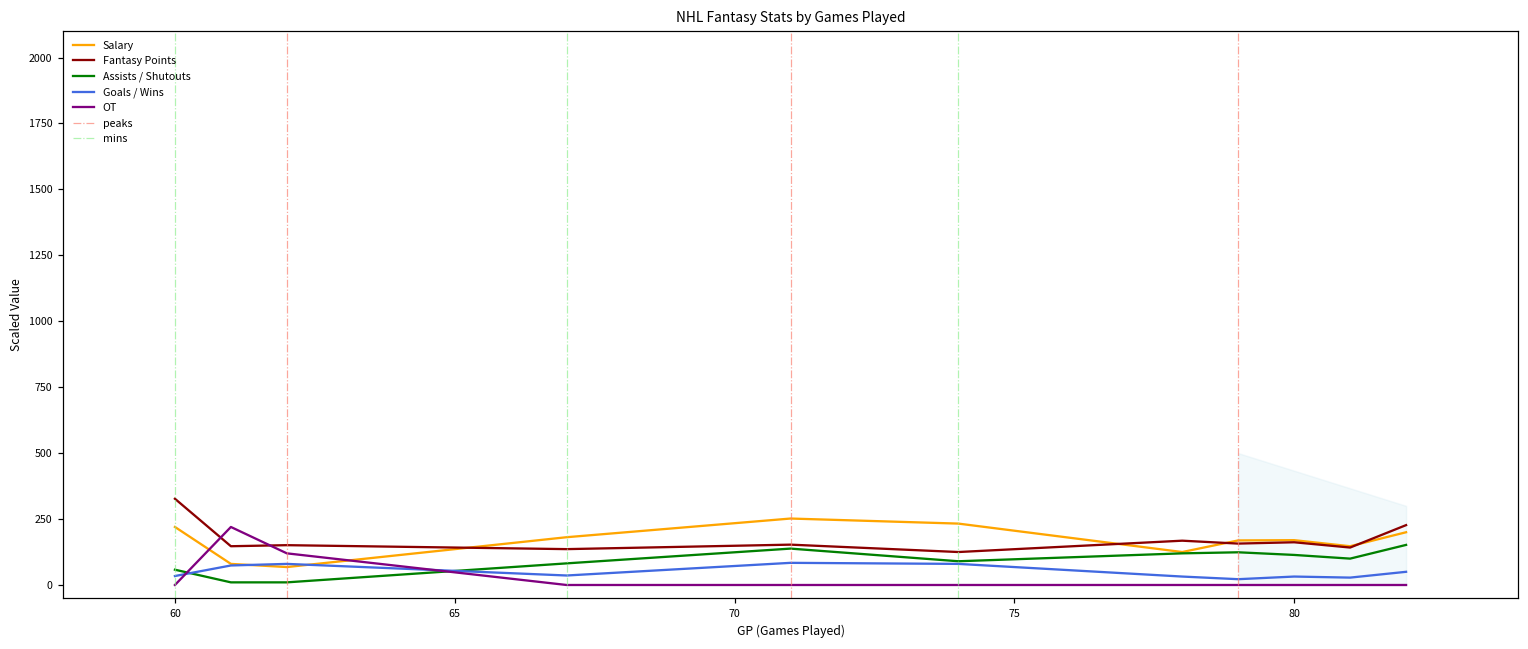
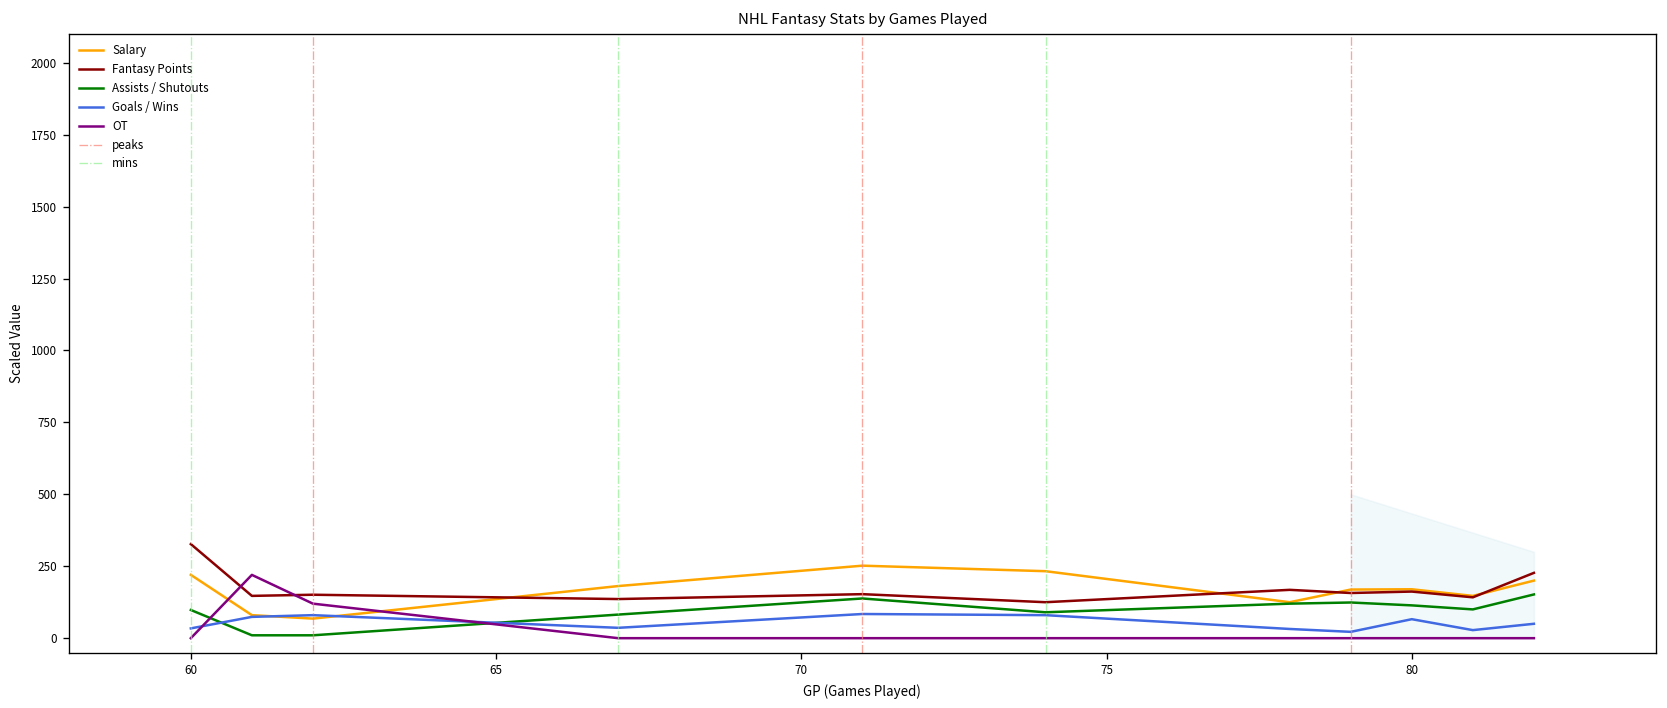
  {
    "Salary": {
      "60": 220
    },
    "Fantasy Points": {
      "60": 330
    },
    "Assists / Shutouts": {
-     "60": 60,
+     "60": 100,
      "80": 110
    },
    "Goals / Wins": {
      "60": 30,
-     "80": 30
+     "80": 70
    },
    "OT": {
      "60": 0,
      "80": 0
    }
  }
